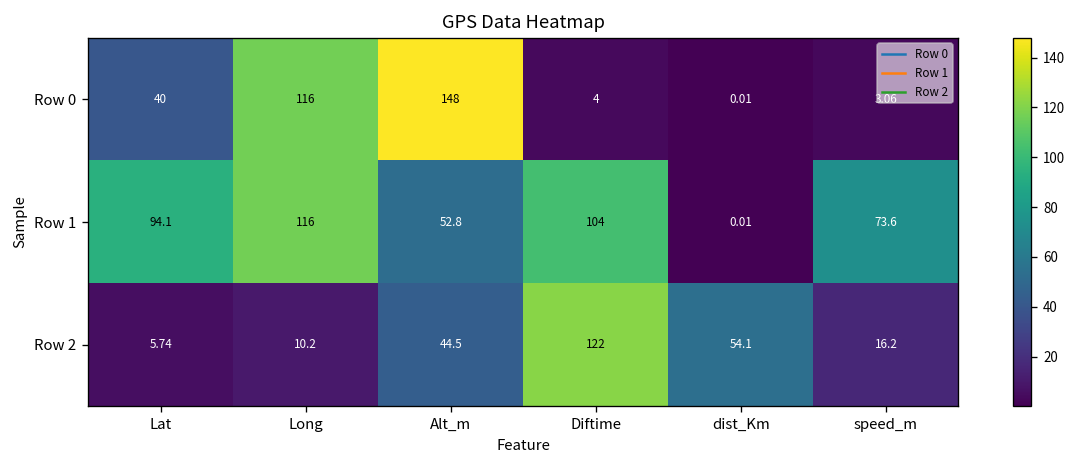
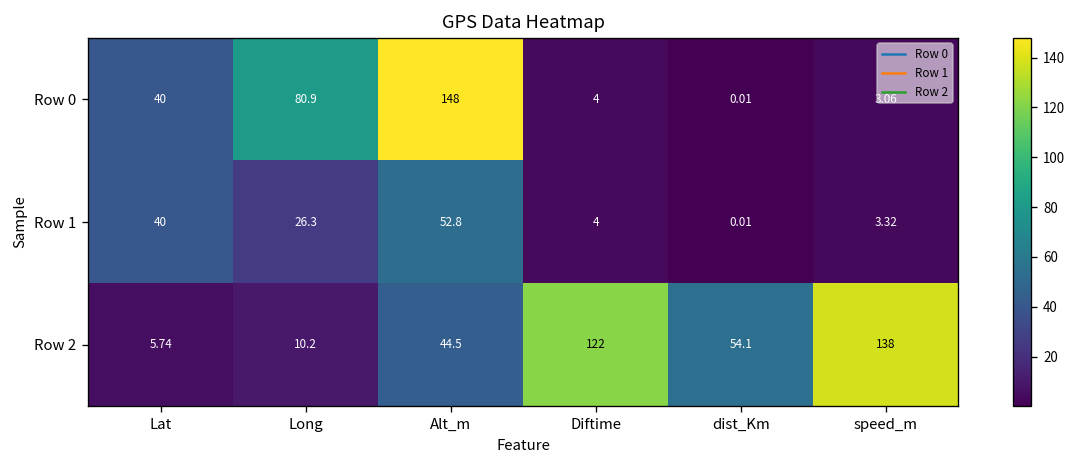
  {
    "Row 0": {
      "Lat": 40,
-     "Long": 116,
+     "Long": 80.9,
      "Alt_m": 148,
      "Diftime": 4,
      "dist_Km": 0.01
    },
    "Row 1": {
-     "Lat": 94.1,
-     "Long": 116,
+     "Lat": 40,
+     "Long": 26.3,
      "Alt_m": 52.8,
-     "Diftime": 104,
+     "Diftime": 4,
      "dist_Km": 0.01,
-     "speed_m": 73.6
+     "speed_m": 3.32
    },
    "Row 2": {
      "Lat": 5.74,
      "Long": 10.2,
      "Alt_m": 44.5,
      "Diftime": 122,
      "dist_Km": 54.1,
-     "speed_m": 16.2
+     "speed_m": 138
    }
  }
